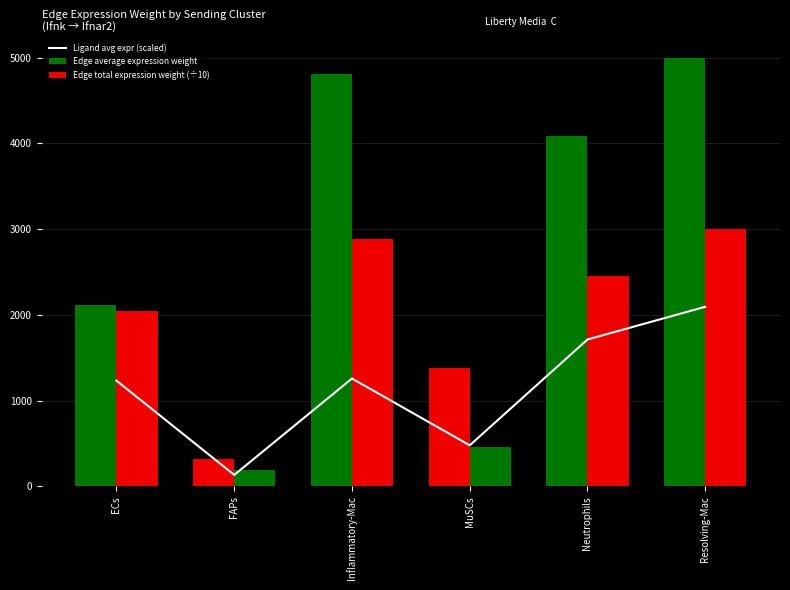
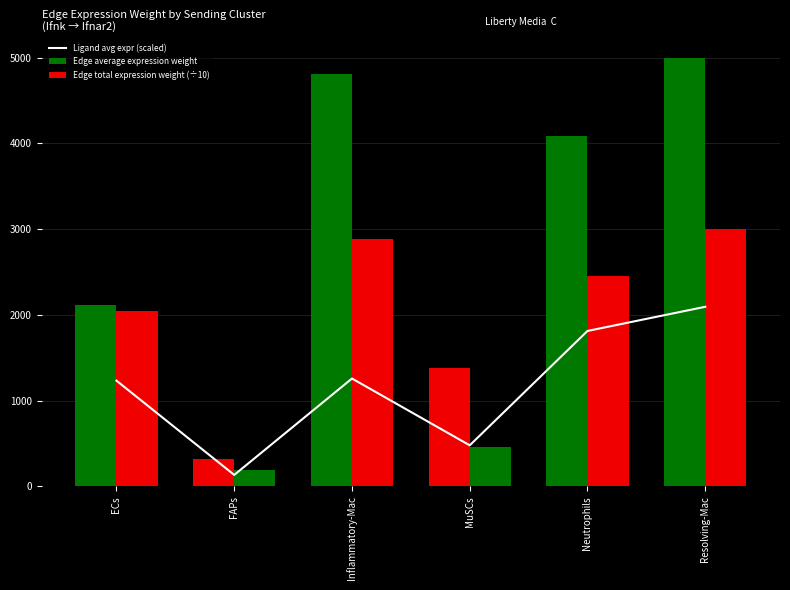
  {
    "Edge average expression weight": {
      "ECs": 2100,
      "FAPs": 300,
      "Inflammatory-Mac": 4800,
      "MuSCs": 1400,
      "Neutrophils": 4100,
      "Resolving-Mac": 5000
    },
    "Ligand avg expr (scaled)": {
      "ECs": 1200,
      "FAPs": 100,
      "Inflammatory-Mac": 1300,
      "MuSCs": 500,
-     "Neutrophils": 1700,
+     "Neutrophils": 1800,
      "Resolving-Mac": 2100
    },
    "Edge total expression weight (÷10)": {
      "ECs": 2000,
      "FAPs": 200,
      "Inflammatory-Mac": 2900,
      "MuSCs": 500,
      "Neutrophils": 2500,
      "Resolving-Mac": 3000
    }
  }
